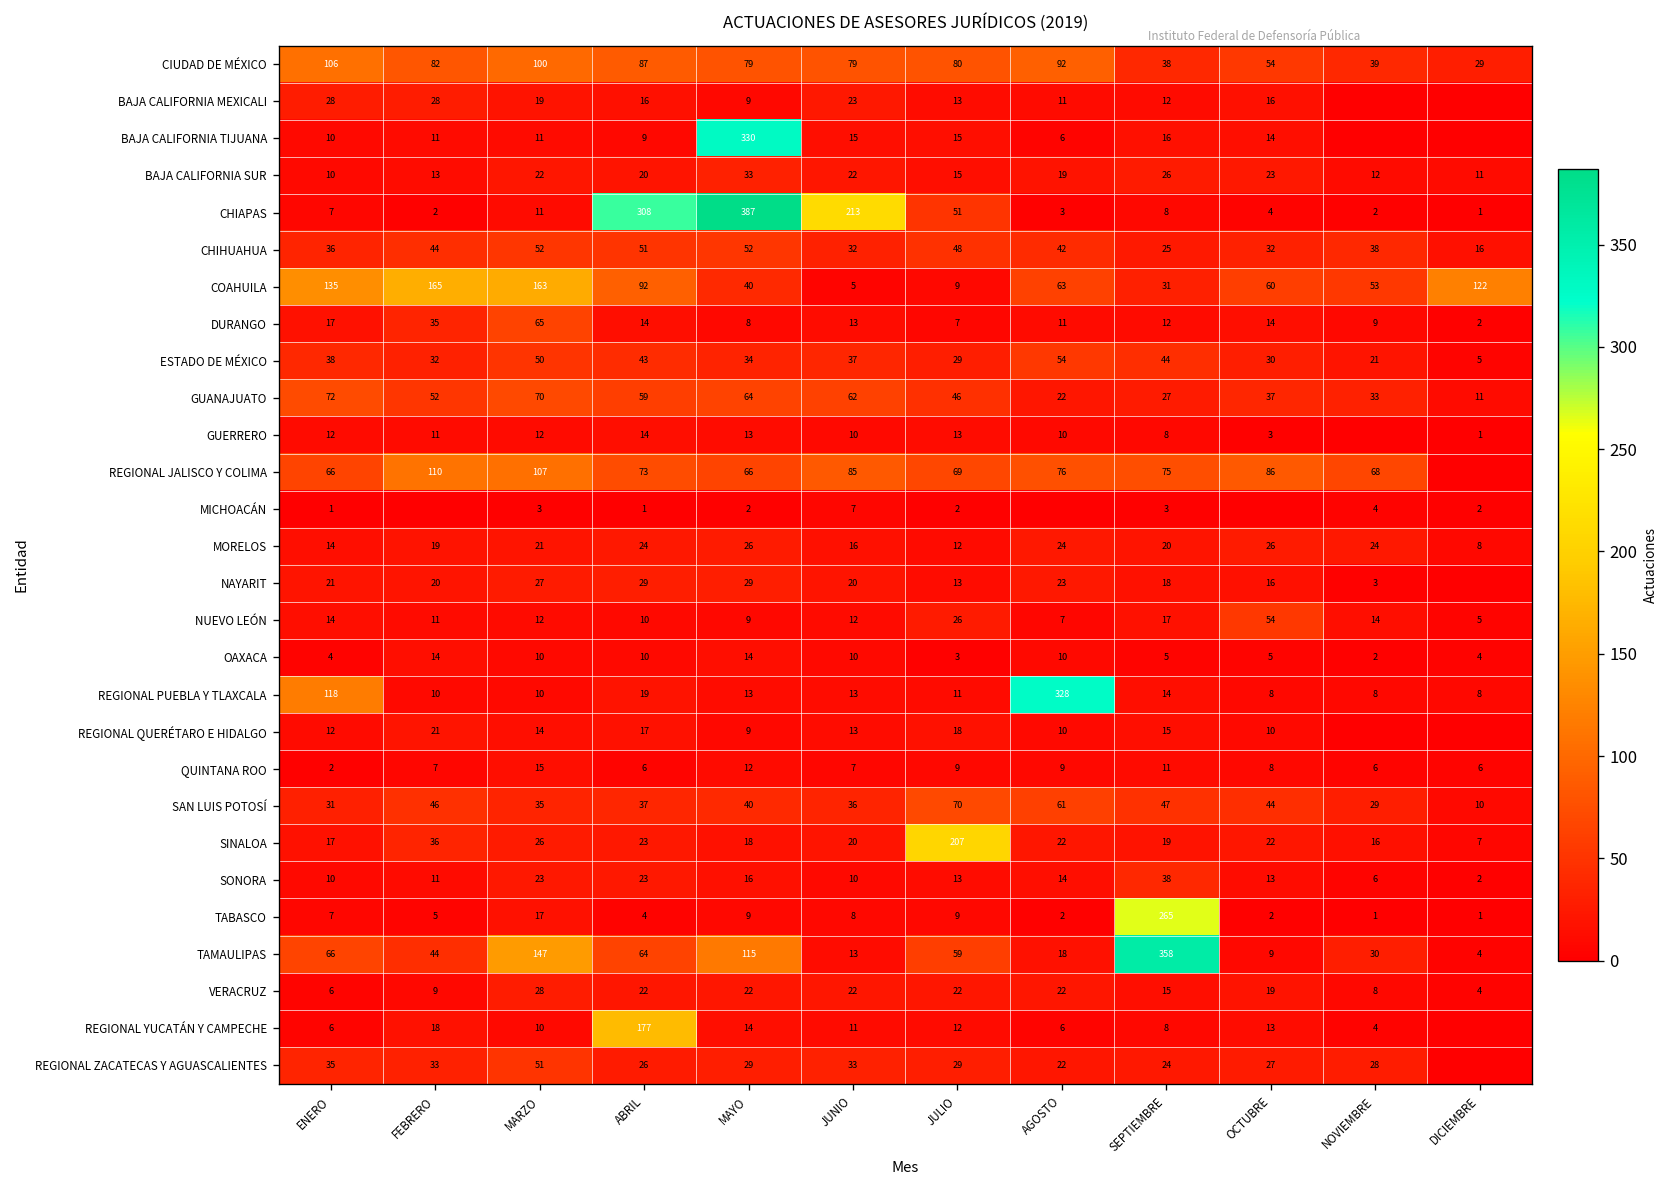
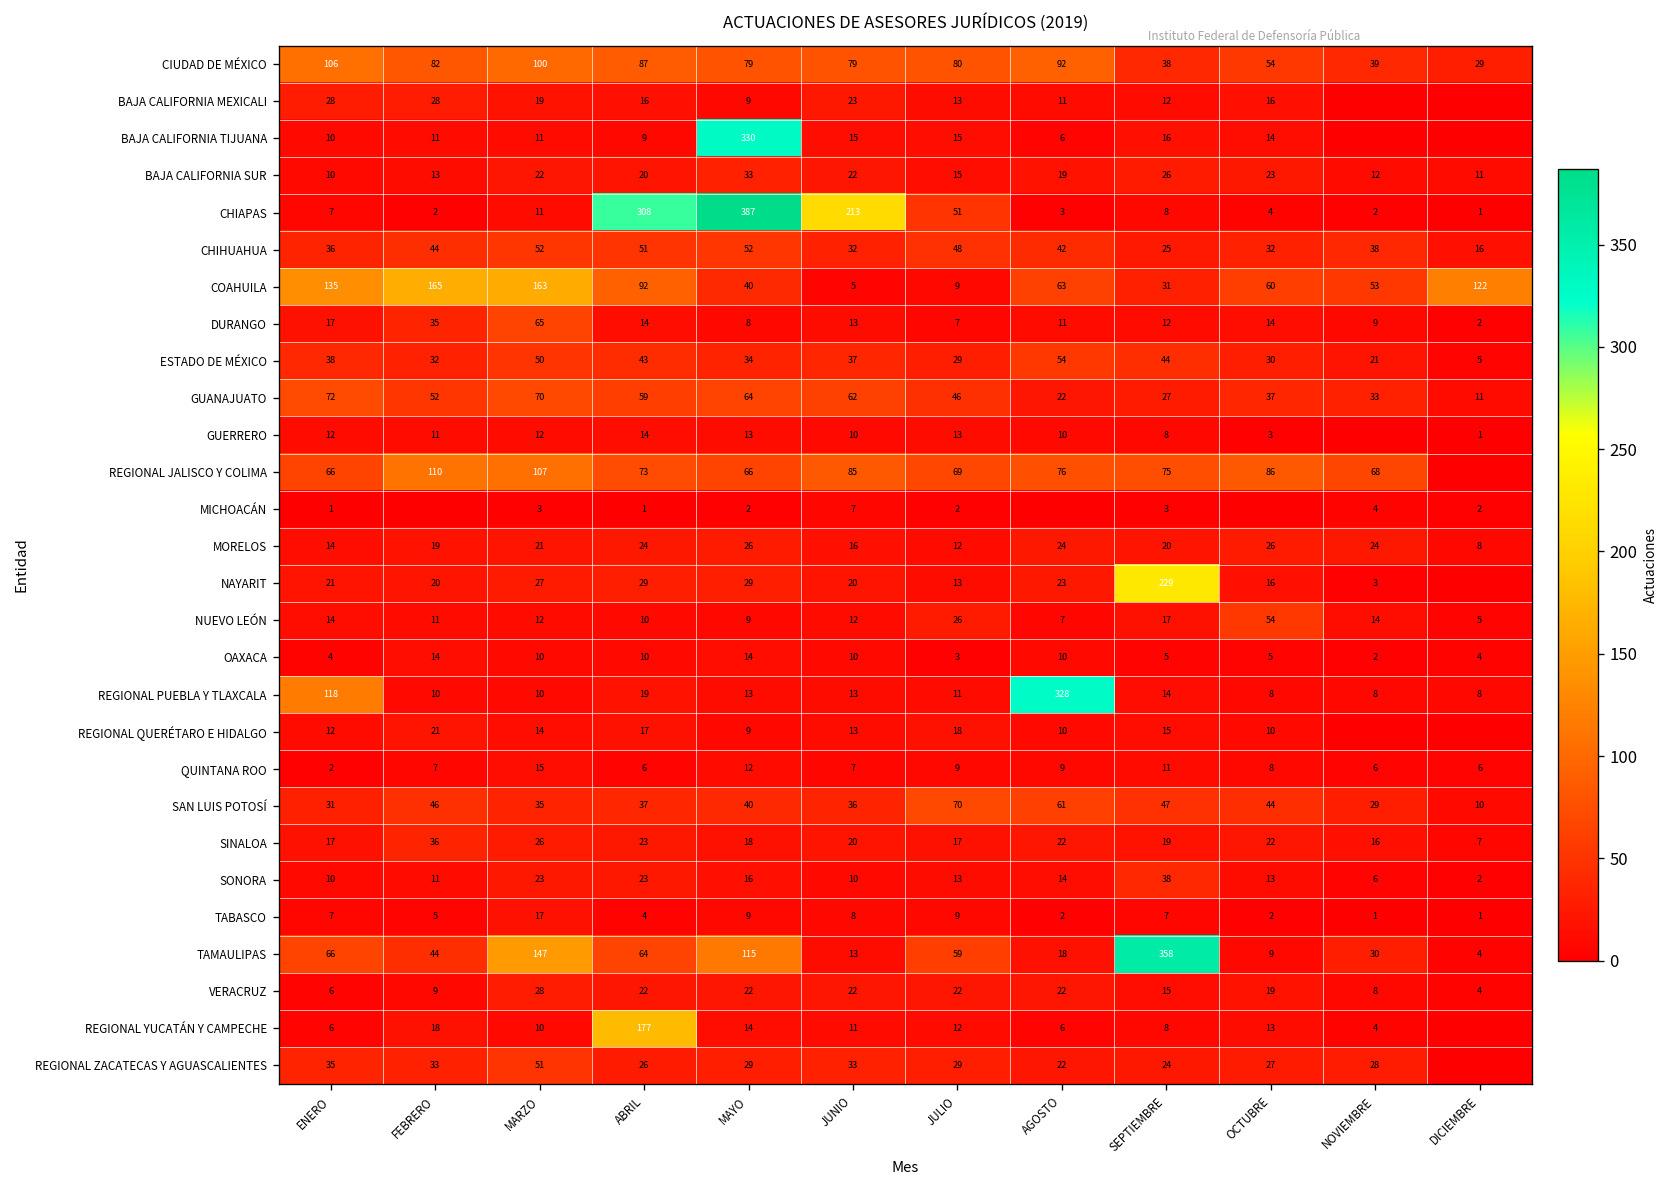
  {
    "NAYARIT": {
      "ENERO": 21,
      "FEBRERO": 20,
      "MARZO": 27,
      "ABRIL": 29,
      "MAYO": 29,
      "JUNIO": 20,
      "JULIO": 13,
      "AGOSTO": 23,
-     "SEPTIEMBRE": 18,
+     "SEPTIEMBRE": 229,
      "OCTUBRE": 16,
      "NOVIEMBRE": 3
    },
    "SINALOA": {
      "ENERO": 17,
      "FEBRERO": 36,
      "MARZO": 26,
      "ABRIL": 23,
      "MAYO": 18,
      "JUNIO": 20,
-     "JULIO": 207,
+     "JULIO": 17,
      "AGOSTO": 22,
      "SEPTIEMBRE": 19,
      "OCTUBRE": 22,
      "NOVIEMBRE": 16,
      "DICIEMBRE": 7
    },
    "TABASCO": {
      "ENERO": 7,
      "FEBRERO": 5,
      "MARZO": 17,
      "ABRIL": 4,
      "MAYO": 9,
      "JUNIO": 8,
      "JULIO": 9,
      "AGOSTO": 2,
-     "SEPTIEMBRE": 265,
+     "SEPTIEMBRE": 7,
      "OCTUBRE": 2,
      "NOVIEMBRE": 1,
      "DICIEMBRE": 1
    }
  }
